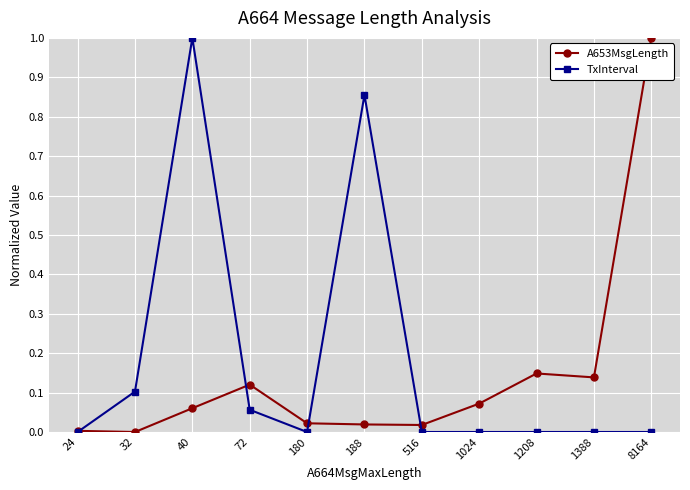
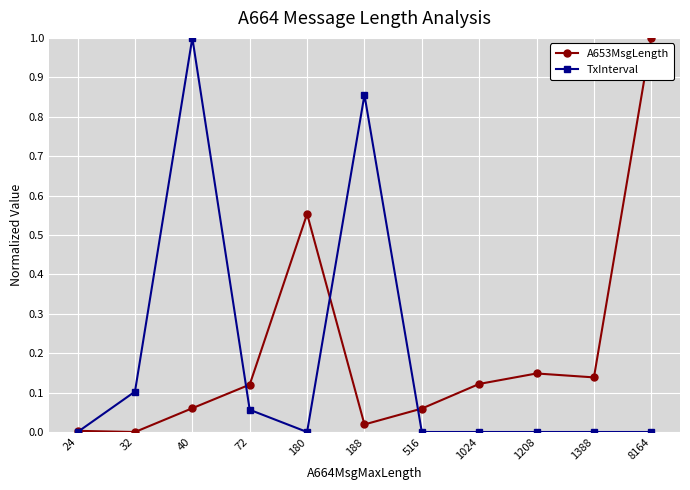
  {
    "A653MsgLength": {
      "32": 0.00,
      "40": 0.06,
      "72": 0.12,
-     "180": 0.02,
+     "180": 0.55,
      "188": 0.02,
-     "516": 0.02,
-     "1024": 0.07,
+     "516": 0.06,
+     "1024": 0.12,
      "1208": 0.15,
      "1388": 0.14,
      "8164": 1.00
    },
    "TxInterval": {
      "32": 0.10,
      "40": 1.00,
      "72": 0.06,
      "180": 0.00,
      "188": 0.86,
      "516": 0.00,
      "1024": 0.00,
      "1208": 0.00,
      "1388": 0.00,
      "8164": 0.00
    }
  }
